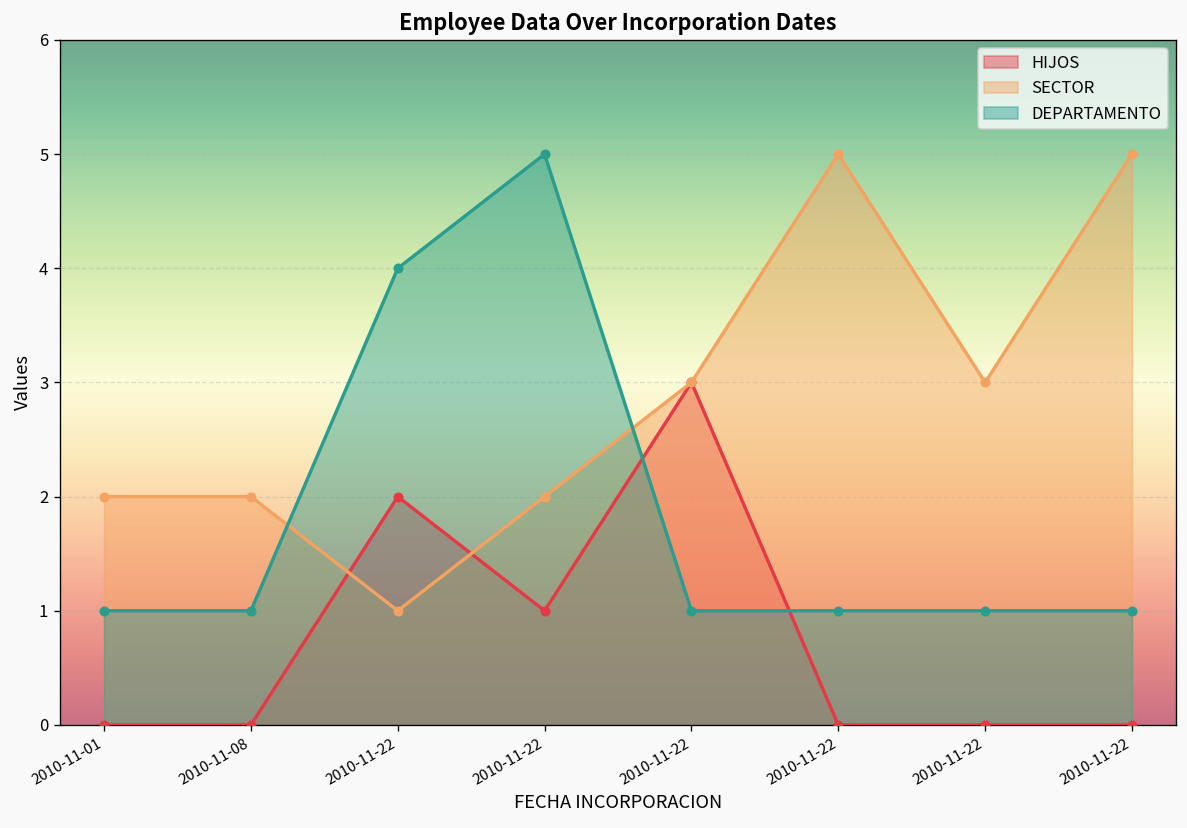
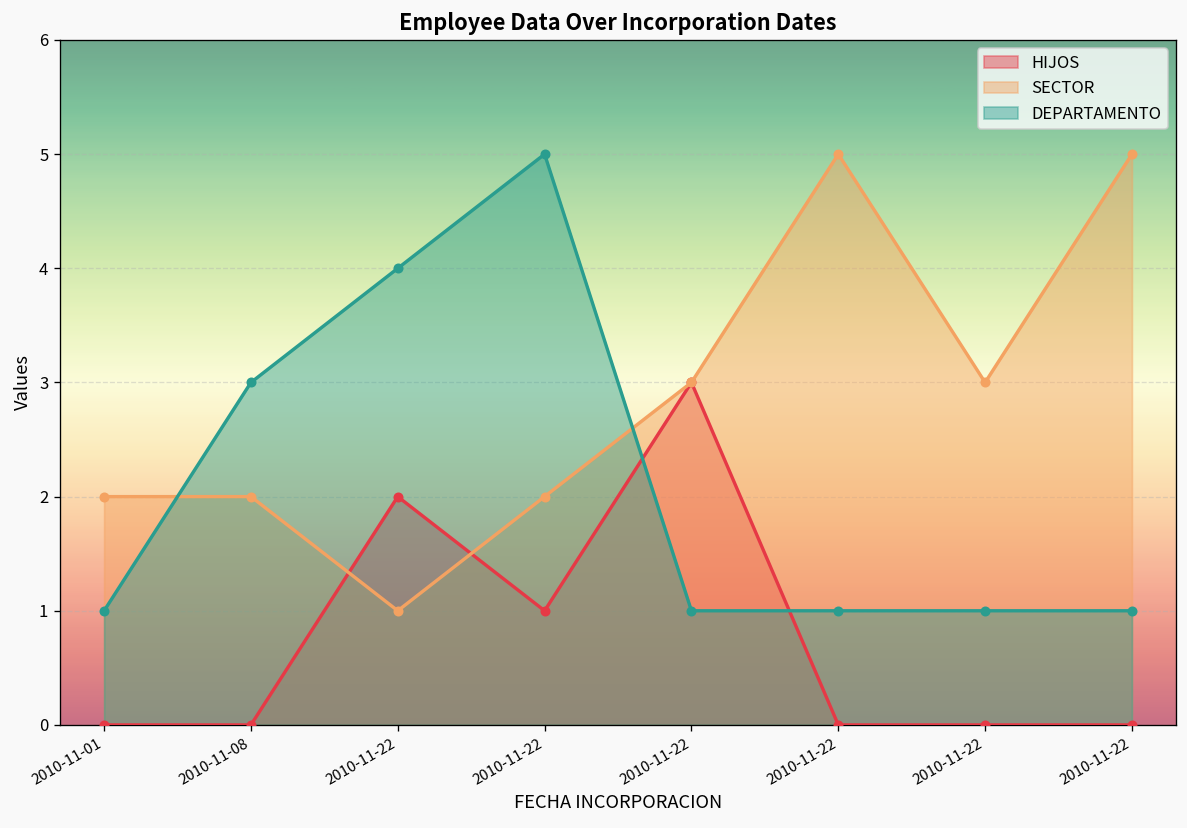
  {
    "HIJOS": {
      "2010-11-01": 0,
      "2010-11-08": 0
    },
    "SECTOR": {
      "2010-11-01": 2,
      "2010-11-08": 2
    },
    "DEPARTAMENTO": {
      "2010-11-01": 1,
-     "2010-11-08": 1
+     "2010-11-08": 3
    }
  }
